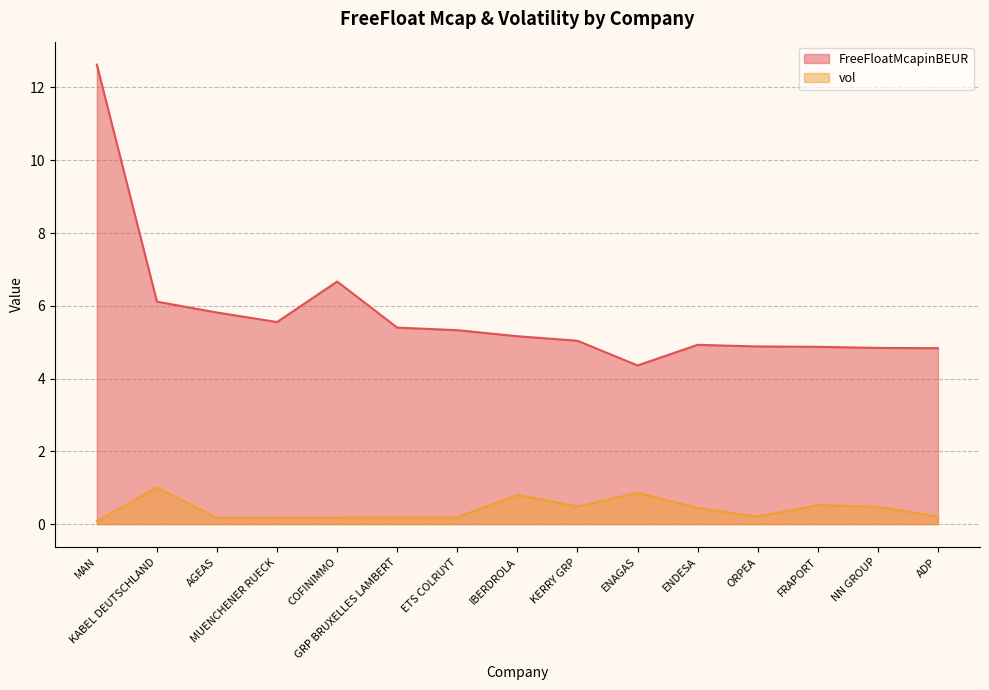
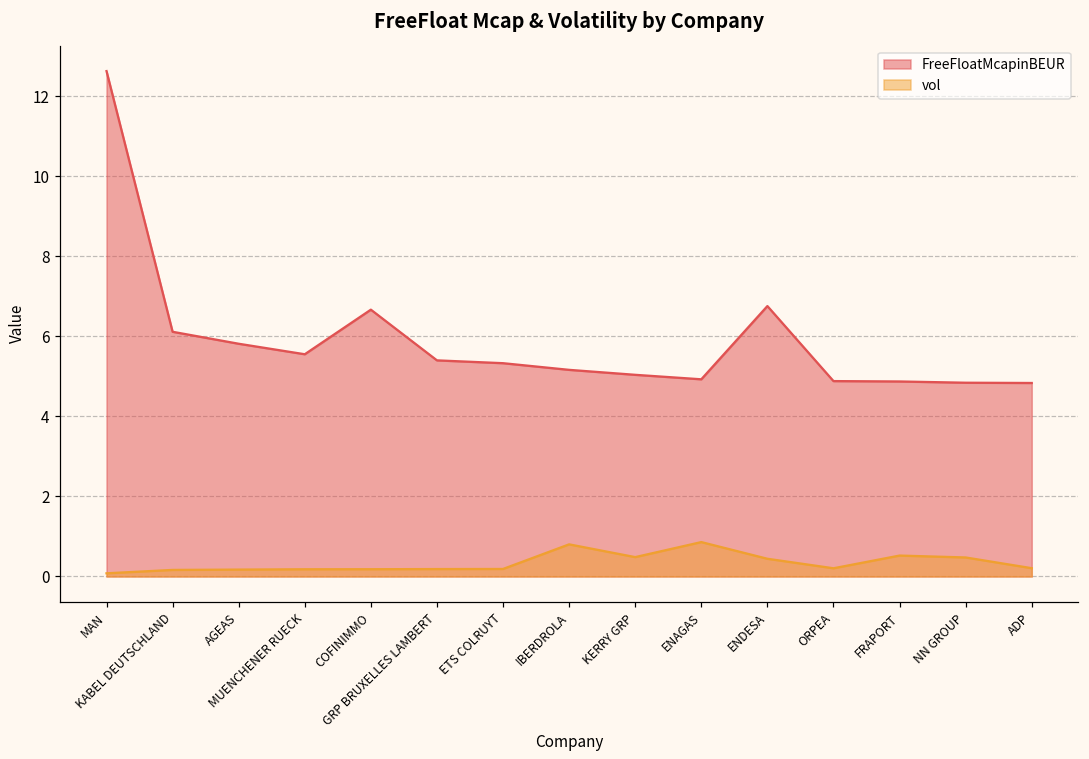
  {
    "FreeFloatMcapinBEUR": {
      "MAN": 12.6,
      "KABEL DEUTSCHLAND": 6.1,
      "AGEAS": 5.8,
      "MUENCHENER RUECK": 5.6,
      "COFINIMMO": 6.7,
      "GRP BRUXELLES LAMBERT": 5.4,
      "ETS COLRUYT": 5.3,
      "IBERDROLA": 5.2,
      "KERRY GRP": 5.0,
-     "ENAGAS": 4.4,
-     "ENDESA": 4.9,
+     "ENAGAS": 4.9,
+     "ENDESA": 6.8,
      "ORPEA": 4.9,
      "FRAPORT": 4.9,
      "NN GROUP": 4.8,
      "ADP": 4.8
    },
    "vol": {
      "MAN": 0.1,
-     "KABEL DEUTSCHLAND": 1.0,
+     "KABEL DEUTSCHLAND": 0.2,
      "AGEAS": 0.2,
      "MUENCHENER RUECK": 0.2,
      "COFINIMMO": 0.2,
      "GRP BRUXELLES LAMBERT": 0.2,
      "ETS COLRUYT": 0.2,
      "IBERDROLA": 0.8,
      "KERRY GRP": 0.5,
      "ENAGAS": 0.9,
      "ENDESA": 0.4,
      "ORPEA": 0.2,
      "FRAPORT": 0.5,
      "NN GROUP": 0.5,
      "ADP": 0.2
    }
  }
